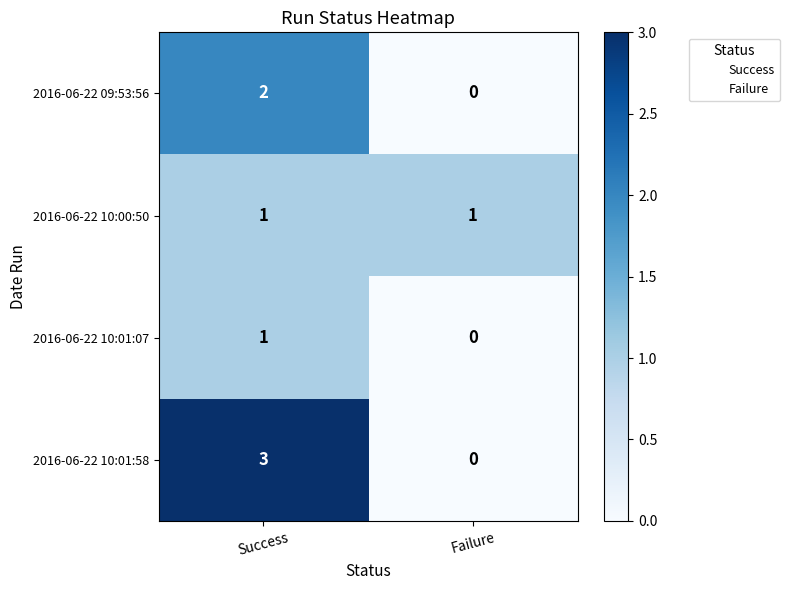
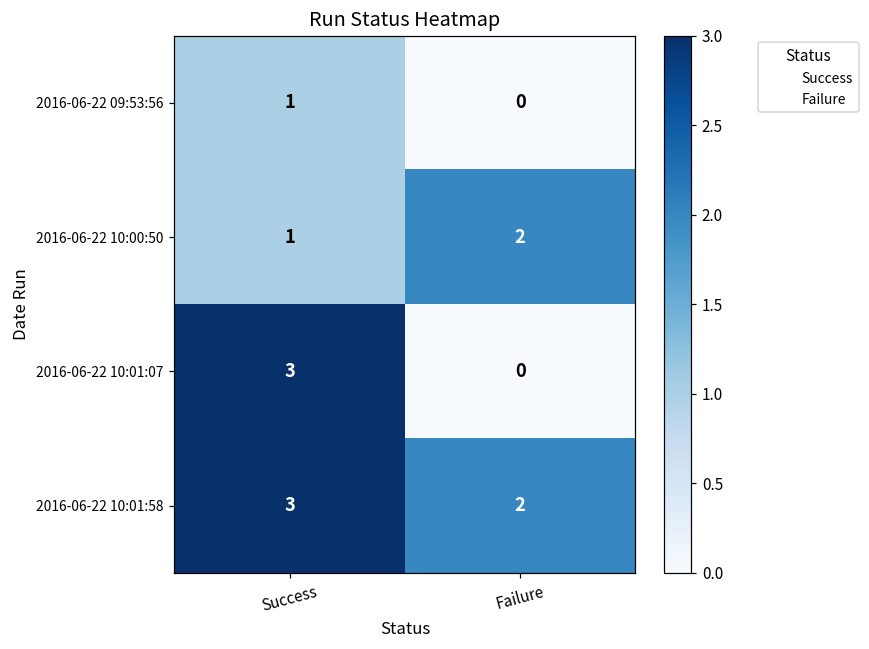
  {
    "2016-06-22 09:53:56": {
-     "Success": 2,
+     "Success": 1,
      "Failure": 0
    },
    "2016-06-22 10:00:50": {
      "Success": 1,
-     "Failure": 1
+     "Failure": 2
    },
    "2016-06-22 10:01:07": {
-     "Success": 1,
+     "Success": 3,
      "Failure": 0
    },
    "2016-06-22 10:01:58": {
      "Success": 3,
-     "Failure": 0
+     "Failure": 2
    }
  }
